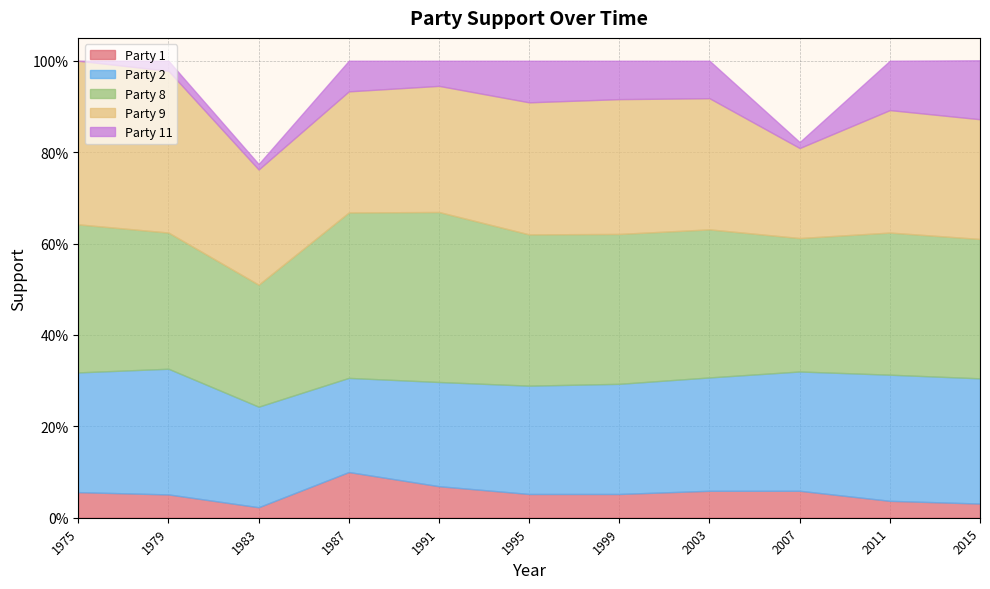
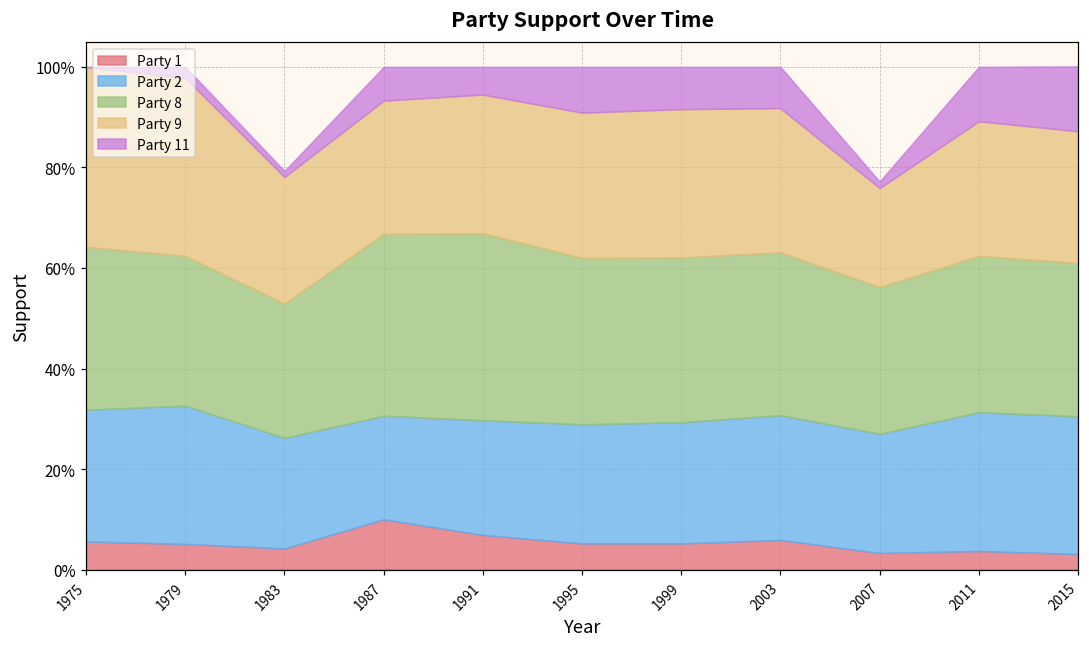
  {
    "Party 1": {
      "1975": "6%",
      "1979": "5%",
-     "1983": "2%",
+     "1983": "4%",
      "1987": "10%",
      "1991": "7%",
      "1995": "5%",
      "1999": "5%",
      "2003": "6%",
-     "2007": "6%",
+     "2007": "3%",
      "2011": "4%",
      "2015": "3%"
    },
    "Party 2": {
      "1975": "26%",
      "1979": "28%",
      "1983": "22%",
      "1987": "21%",
      "1991": "23%",
      "1995": "24%",
      "1999": "24%",
      "2003": "25%",
-     "2007": "26%",
+     "2007": "24%",
      "2011": "28%",
      "2015": "27%"
    },
    "Party 8": {
      "1975": "32%",
      "1979": "30%",
      "1983": "27%",
      "1987": "36%",
      "1991": "37%",
      "1995": "33%",
      "1999": "33%",
      "2003": "32%",
      "2007": "29%",
      "2011": "31%",
      "2015": "31%"
    },
    "Party 9": {
      "1983": "25%",
      "1987": "27%",
      "1991": "28%",
      "1995": "29%",
      "1999": "29%",
      "2003": "29%",
      "2007": "20%",
      "2011": "27%",
      "2015": "26%"
    },
    "Party 11": {
      "1983": "1%",
      "1987": "7%",
      "1991": "5%",
      "1995": "9%",
      "1999": "8%",
      "2003": "8%",
      "2007": "1%",
      "2011": "11%",
      "2015": "13%"
    }
  }
